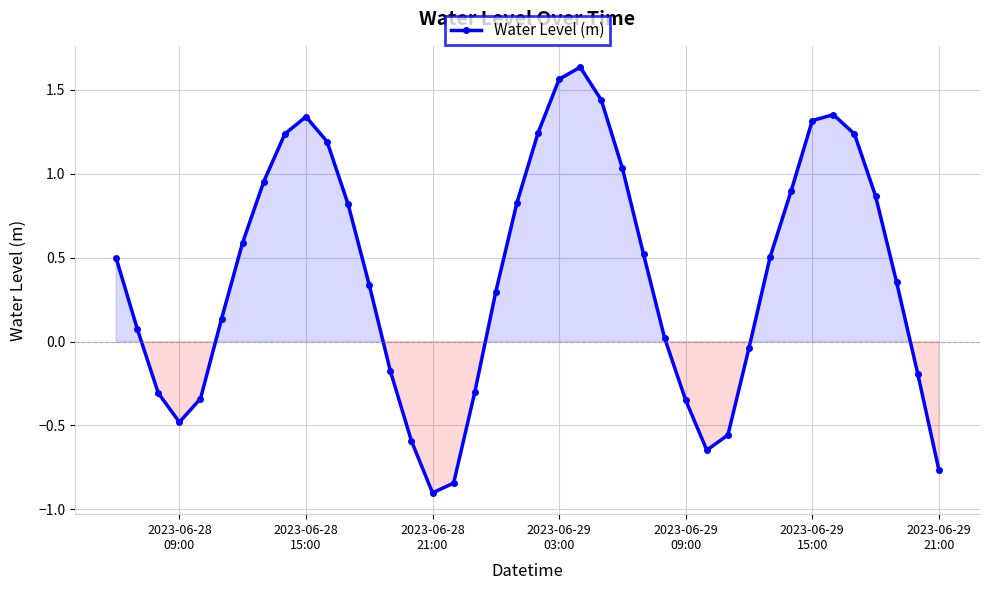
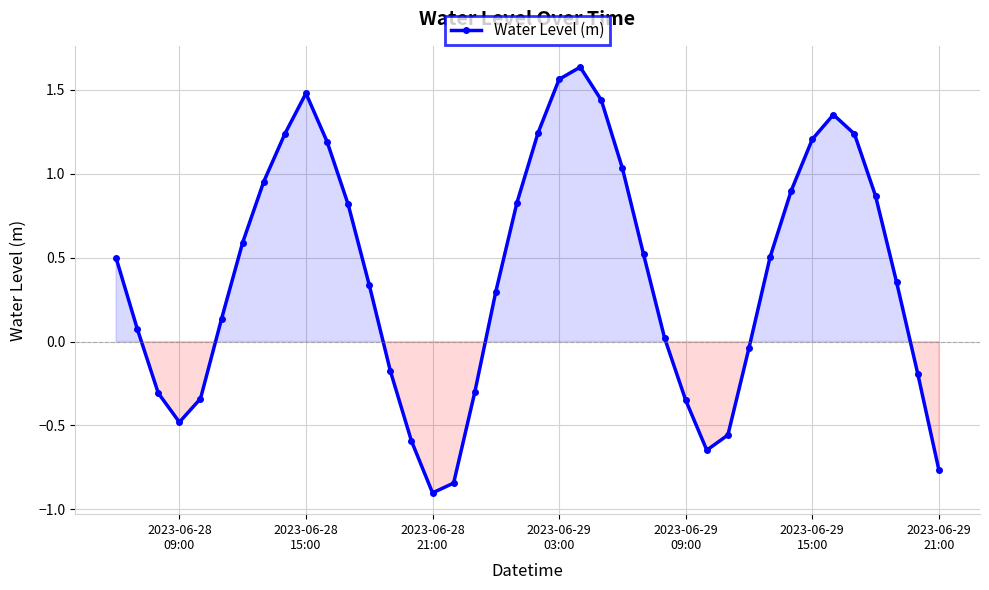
  {
    "2023-06-28 09:00": -0.48,
-   "2023-06-28 15:00": 1.34,
+   "2023-06-28 15:00": 1.48,
    "2023-06-28 21:00": -0.90,
    "2023-06-29 03:00": 1.56,
    "2023-06-29 09:00": -0.35,
-   "2023-06-29 15:00": 1.32,
+   "2023-06-29 15:00": 1.21,
    "2023-06-29 21:00": -0.76
  }
